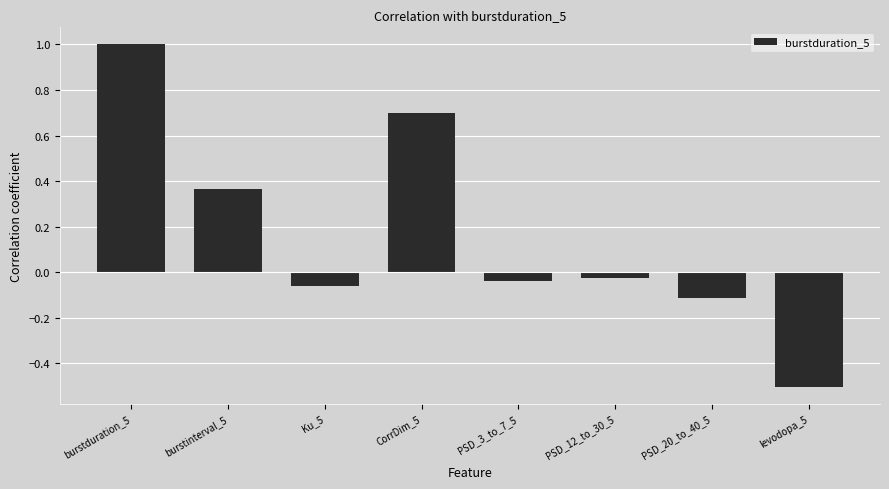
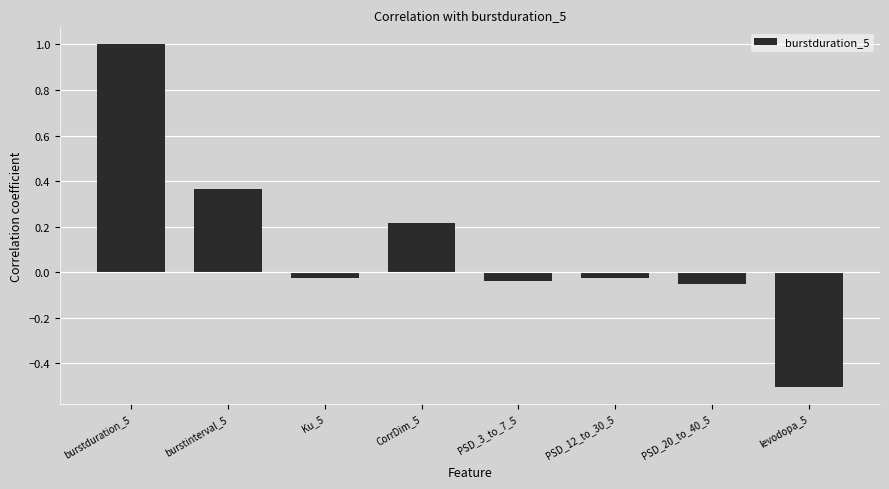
  {
    "burstduration_5": 1.00,
    "burstinterval_5": 0.37,
-   "Ku_5": -0.06,
-   "CorrDim_5": 0.70,
+   "Ku_5": -0.02,
+   "CorrDim_5": 0.22,
    "PSD_3_to_7_5": -0.04,
    "PSD_12_to_30_5": -0.03,
-   "PSD_20_to_40_5": -0.11,
+   "PSD_20_to_40_5": -0.05,
    "levodopa_5": -0.50
  }
